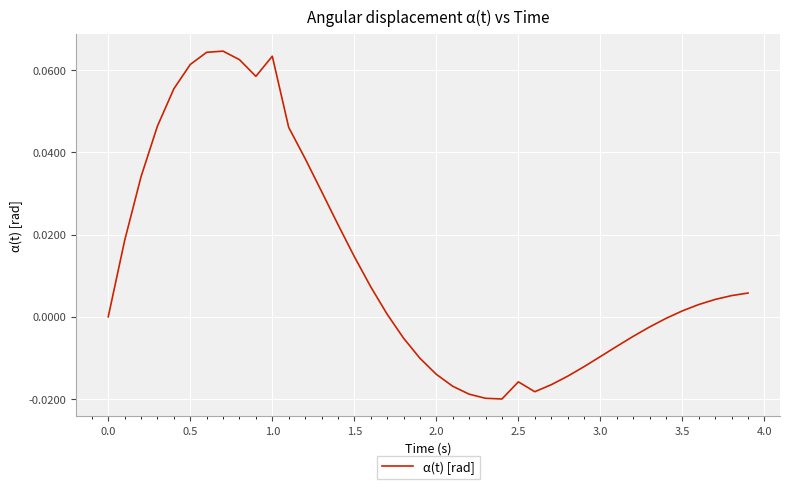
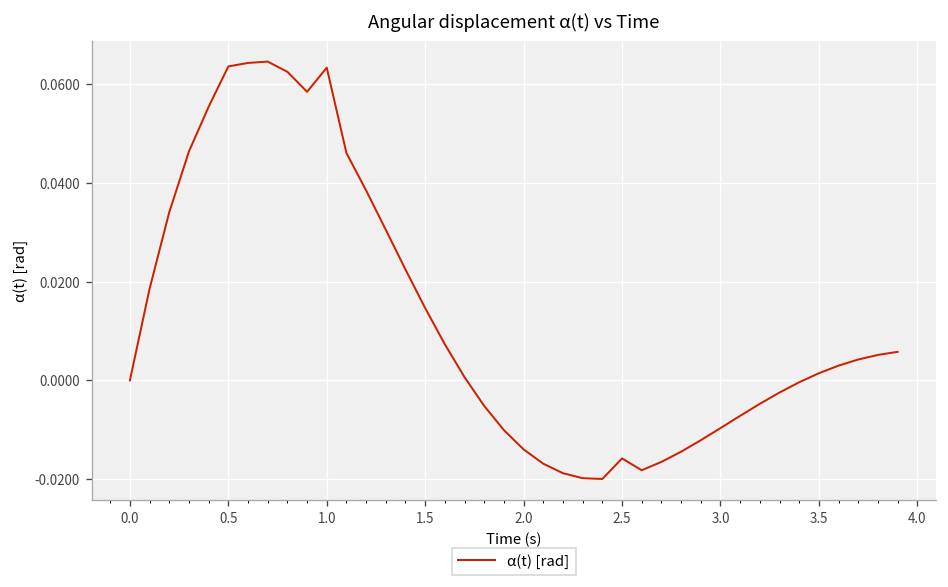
  {
    "0.0": 0.000,
-   "0.5": 0.061,
+   "0.5": 0.064,
    "1.0": 0.063,
    "1.5": 0.015,
    "2.0": -0.014,
    "2.5": -0.016,
    "3.0": -0.010,
    "3.5": 0.001
  }
